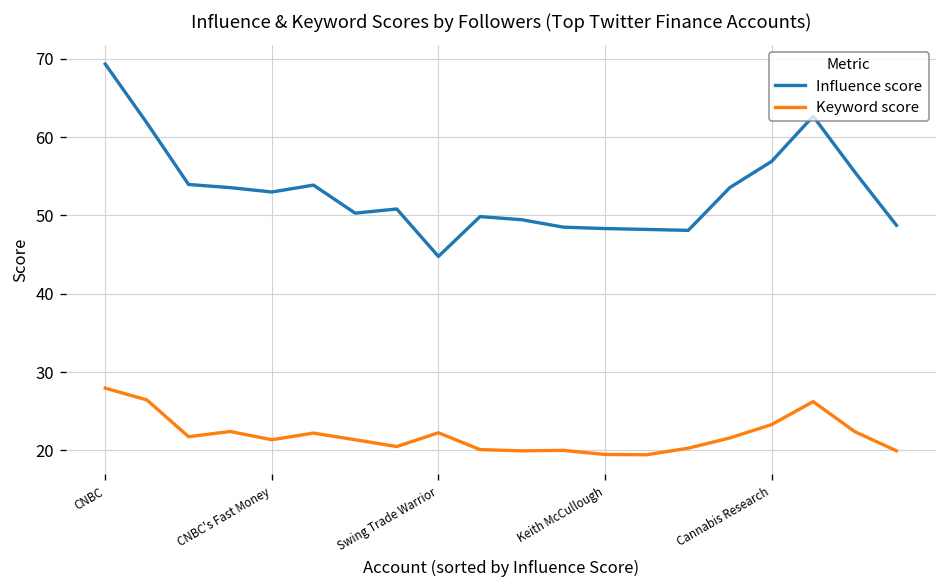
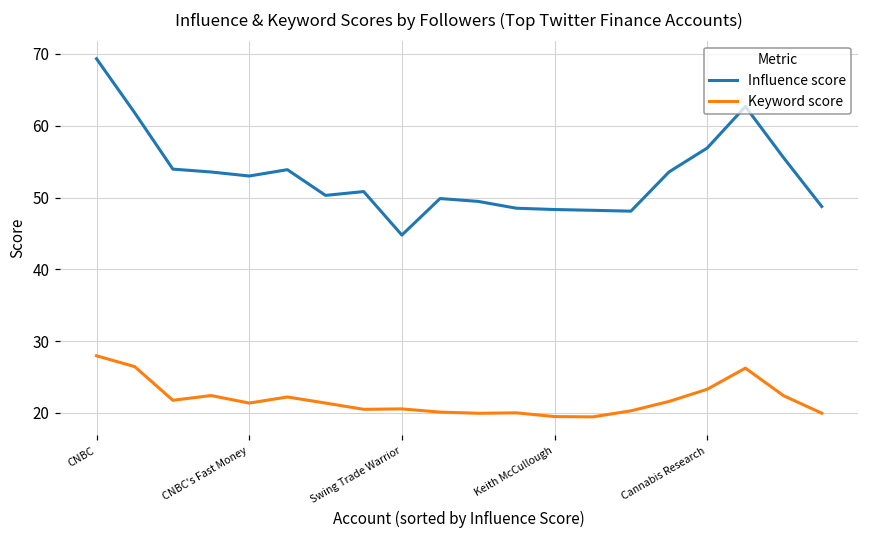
  {
    "Influence score": {
      "CNBC": 69,
      "Swing Trade Warrior": 45
    },
    "Keyword score": {
      "CNBC": 28,
-     "Swing Trade Warrior": 22
+     "Swing Trade Warrior": 21
    }
  }
